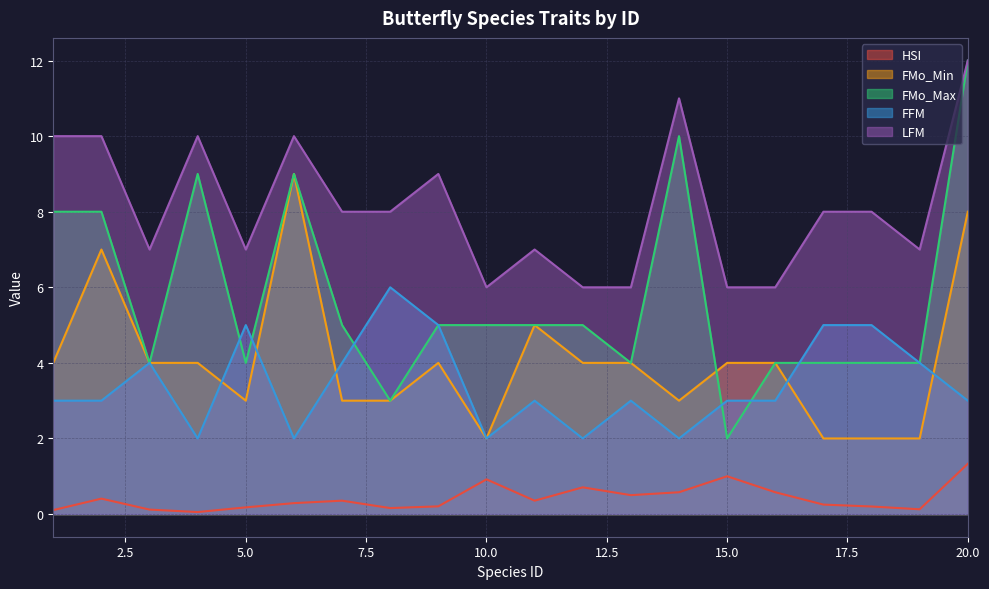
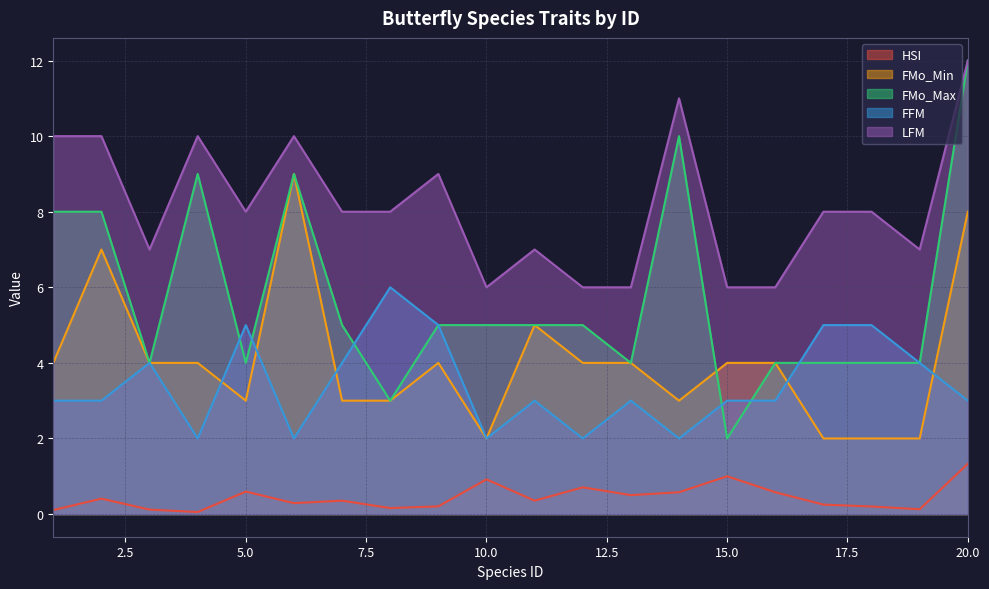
  {
    "HSI": {
-     "5.0": 0.2,
+     "5.0": 0.6,
      "10.0": 0.9,
      "15.0": 1.0,
      "20.0": 1.3
    },
    "FMo_Min": {
      "5.0": 3.0,
      "15.0": 4.0,
      "20.0": 8.0
    },
    "FMo_Max": {
      "5.0": 4.0,
      "10.0": 5.0,
      "15.0": 2.0
    },
    "FFM": {
      "5.0": 5.0,
      "15.0": 3.0,
      "20.0": 3.0
    },
    "LFM": {
-     "5.0": 7,
+     "5.0": 8,
      "10.0": 6,
      "15.0": 6
    }
  }
